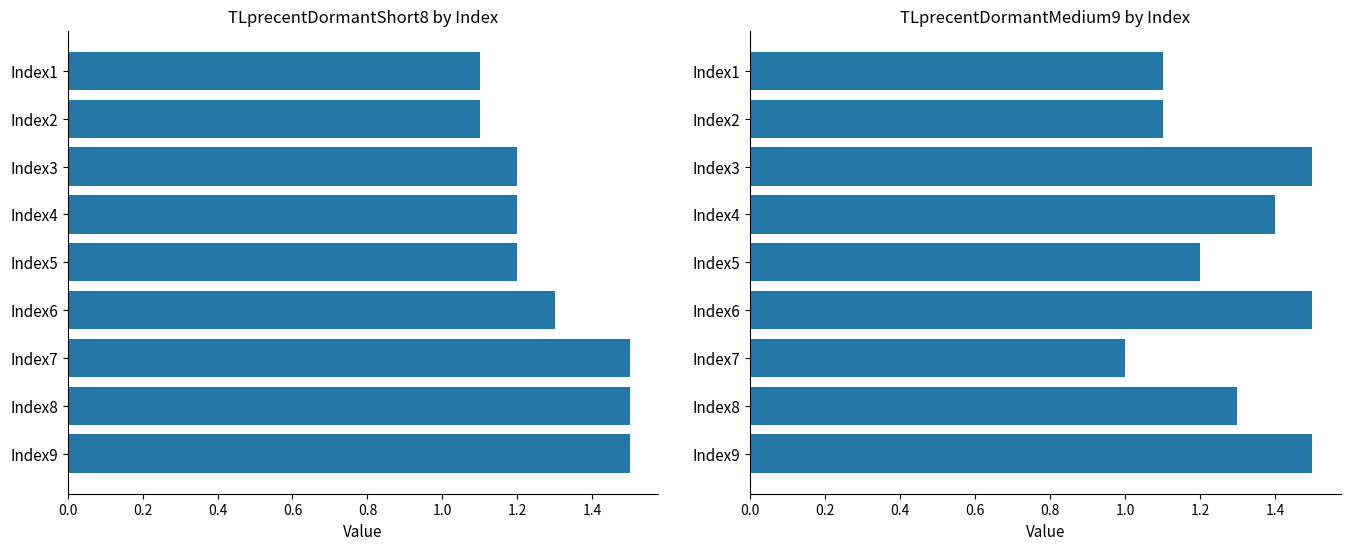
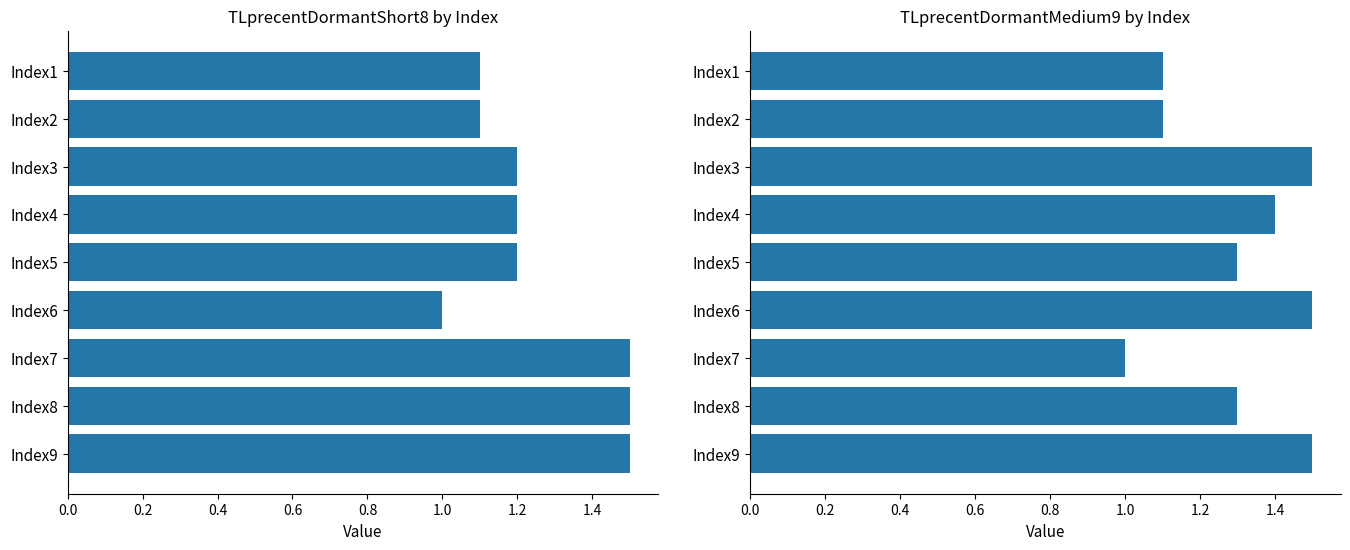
  {
    "TLprecentDormantShort8 by Index": {
      "Index1": 1.1,
      "Index2": 1.1,
      "Index3": 1.2,
      "Index4": 1.2,
      "Index5": 1.2,
-     "Index6": 1.3,
+     "Index6": 1.0,
      "Index7": 1.5,
      "Index8": 1.5,
      "Index9": 1.5
    },
    "TLprecentDormantMedium9 by Index": {
      "Index1": 1.1,
      "Index2": 1.1,
      "Index3": 1.5,
      "Index4": 1.4,
-     "Index5": 1.2,
+     "Index5": 1.3,
      "Index6": 1.5,
      "Index7": 1.0,
      "Index8": 1.3,
      "Index9": 1.5
    }
  }
